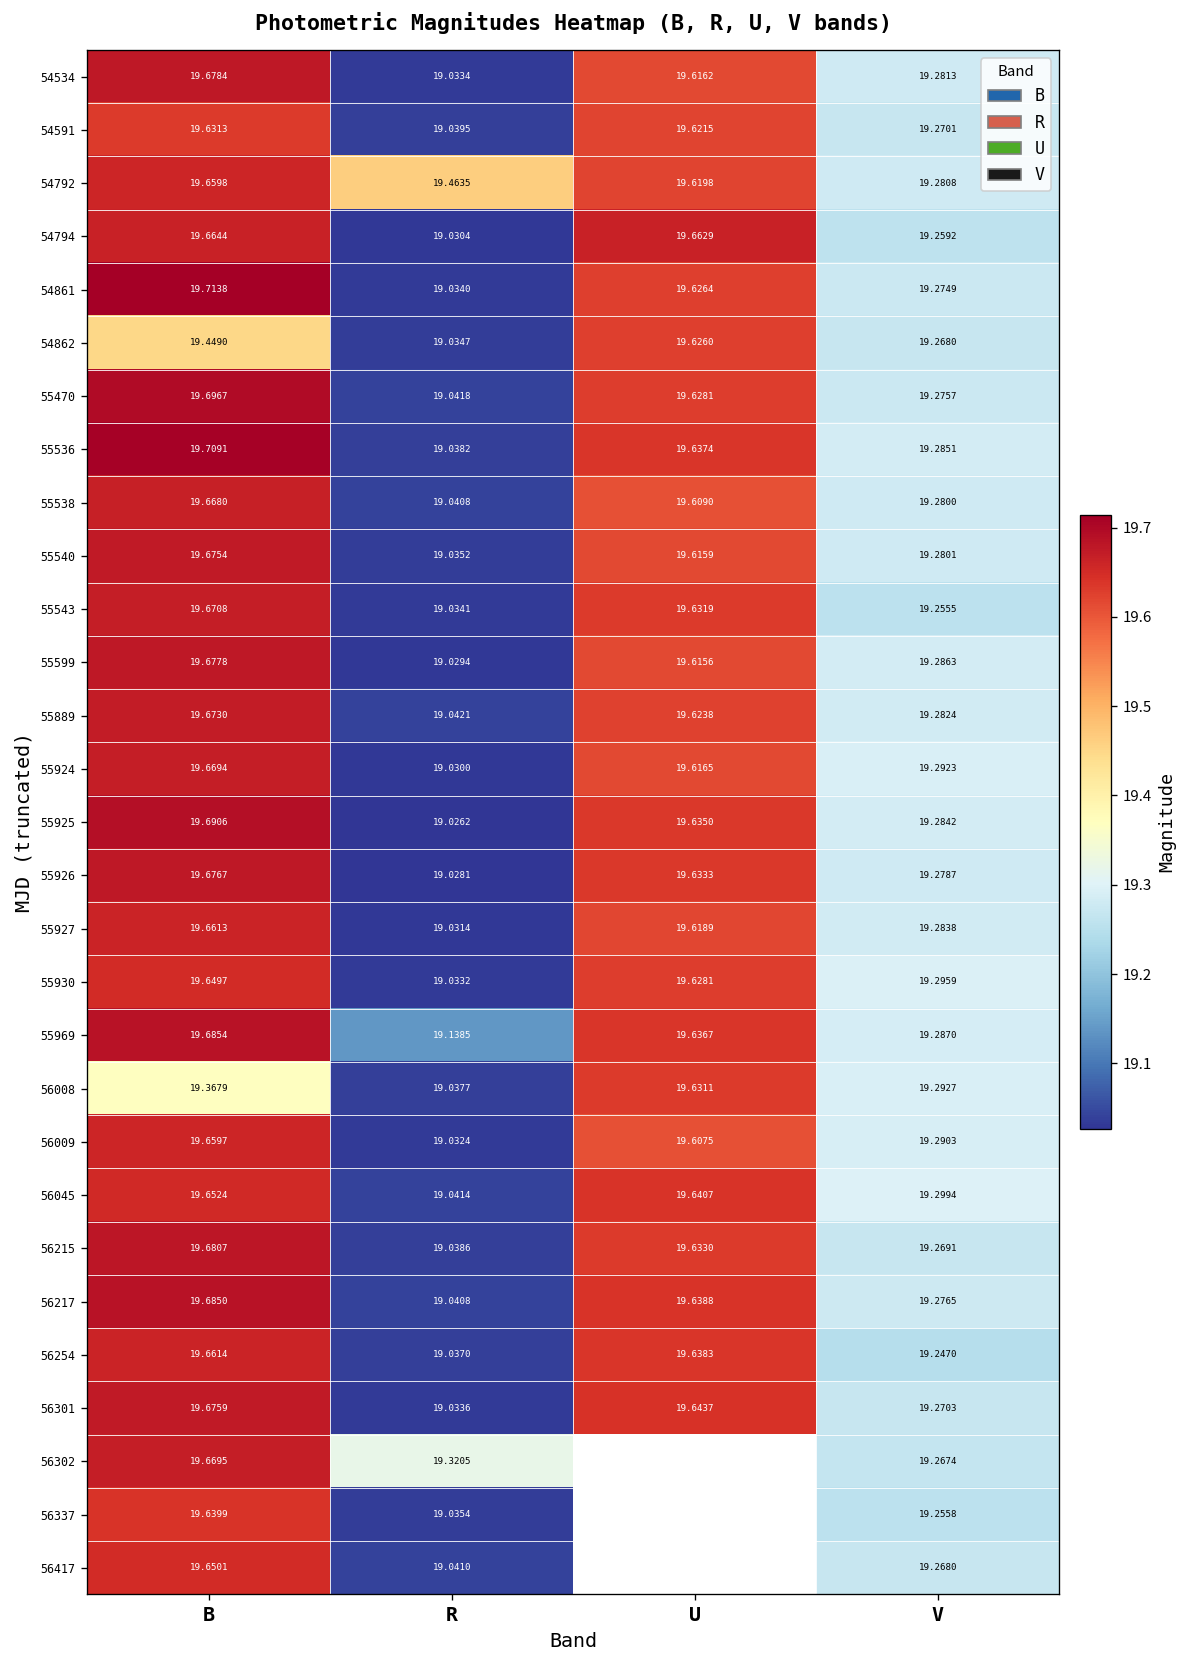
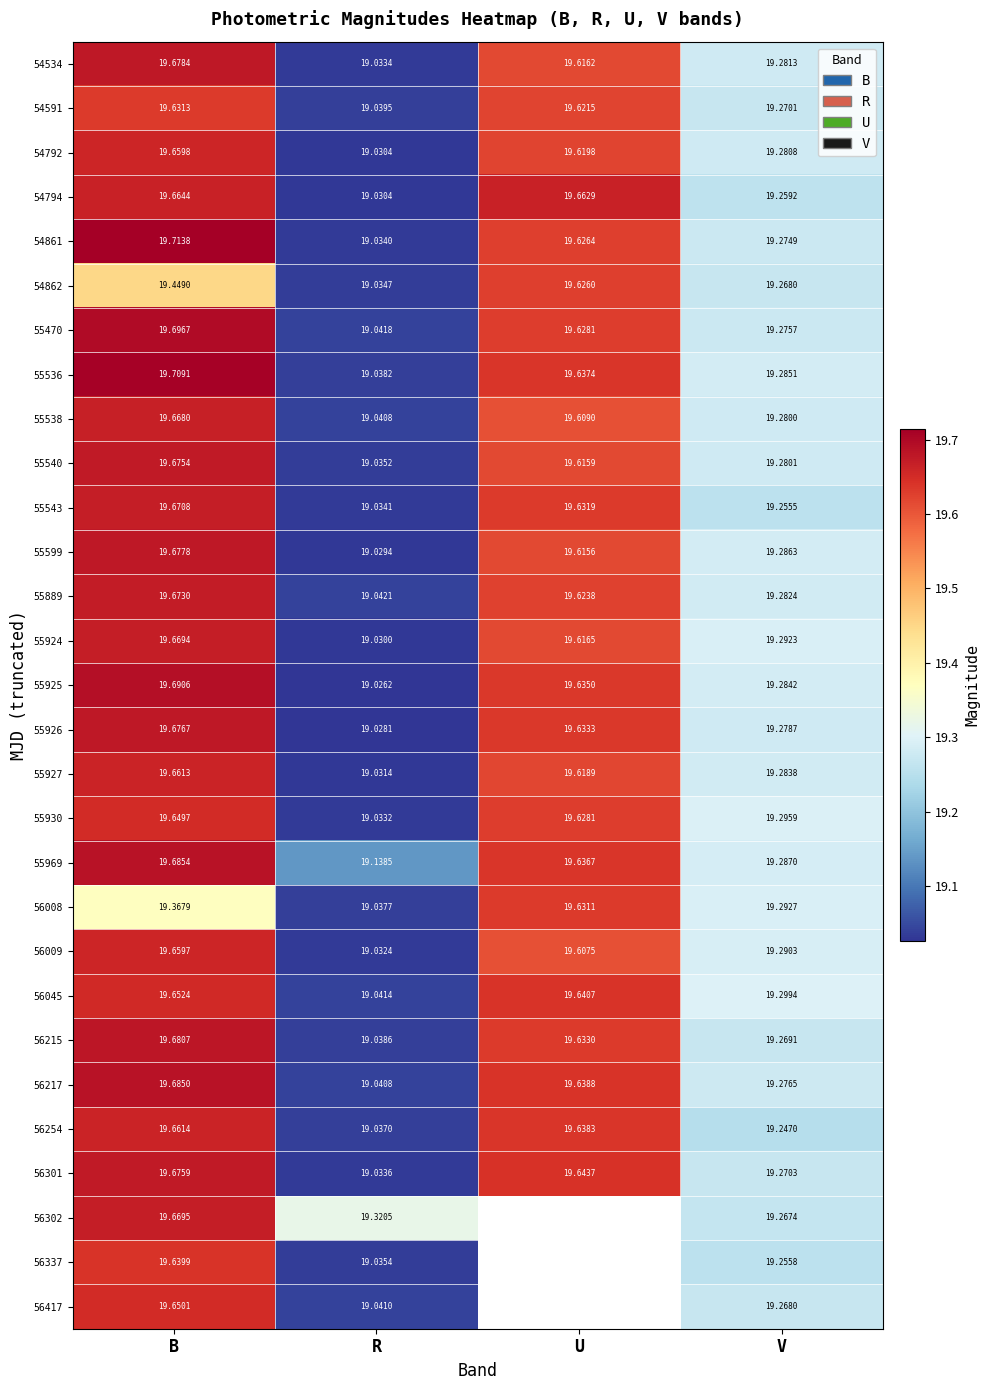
  {
    "54534": {
      "B": 19.6784,
      "R": 19.0334,
      "U": 19.6162,
      "V": 19.2813
    },
    "54591": {
      "B": 19.6313,
      "R": 19.0395,
      "U": 19.6215,
      "V": 19.2701
    },
    "54792": {
      "B": 19.6598,
-     "R": 19.4635,
+     "R": 19.0304,
      "U": 19.6198,
      "V": 19.2808
    },
    "54794": {
      "B": 19.6644,
      "R": 19.0304,
      "U": 19.6629,
      "V": 19.2592
    },
    "54861": {
      "B": 19.7138,
      "R": 19.0340,
      "U": 19.6264,
      "V": 19.2749
    },
    "54862": {
      "B": 19.4490,
      "R": 19.0347,
      "U": 19.6260,
      "V": 19.2680
    },
    "55470": {
      "B": 19.6967,
      "R": 19.0418,
      "U": 19.6281,
      "V": 19.2757
    },
    "55536": {
      "B": 19.7091,
      "R": 19.0382,
      "U": 19.6374,
      "V": 19.2851
    },
    "55538": {
      "B": 19.6680,
      "R": 19.0408,
      "U": 19.6090,
      "V": 19.2800
    },
    "55540": {
      "B": 19.6754,
      "R": 19.0352,
      "U": 19.6159,
      "V": 19.2801
    },
    "55543": {
      "B": 19.6708,
      "R": 19.0341,
      "U": 19.6319,
      "V": 19.2555
    },
    "55599": {
      "B": 19.6778,
      "R": 19.0294,
      "U": 19.6156,
      "V": 19.2863
    },
    "55889": {
      "B": 19.6730,
      "R": 19.0421,
      "U": 19.6238,
      "V": 19.2824
    },
    "55924": {
      "B": 19.6694,
      "R": 19.0300,
      "U": 19.6165,
      "V": 19.2923
    },
    "55925": {
      "B": 19.6906,
      "R": 19.0262,
      "U": 19.6350,
      "V": 19.2842
    },
    "55926": {
      "B": 19.6767,
      "R": 19.0281,
      "U": 19.6333,
      "V": 19.2787
    },
    "55927": {
      "B": 19.6613,
      "R": 19.0314,
      "U": 19.6189,
      "V": 19.2838
    },
    "55930": {
      "B": 19.6497,
      "R": 19.0332,
      "U": 19.6281,
      "V": 19.2959
    },
    "55969": {
      "B": 19.6854,
      "R": 19.1385,
      "U": 19.6367,
      "V": 19.2870
    },
    "56008": {
      "B": 19.3679,
      "R": 19.0377,
      "U": 19.6311,
      "V": 19.2927
    },
    "56009": {
      "B": 19.6597,
      "R": 19.0324,
      "U": 19.6075,
      "V": 19.2903
    },
    "56045": {
      "B": 19.6524,
      "R": 19.0414,
      "U": 19.6407,
      "V": 19.2994
    },
    "56215": {
      "B": 19.6807,
      "R": 19.0386,
      "U": 19.6330,
      "V": 19.2691
    },
    "56217": {
      "B": 19.6850,
      "R": 19.0408,
      "U": 19.6388,
      "V": 19.2765
    },
    "56254": {
      "B": 19.6614,
      "R": 19.0370,
      "U": 19.6383,
      "V": 19.2470
    },
    "56301": {
      "B": 19.6759,
      "R": 19.0336,
      "U": 19.6437,
      "V": 19.2703
    },
    "56302": {
      "B": 19.6695,
      "R": 19.3205,
      "V": 19.2674
    },
    "56337": {
      "B": 19.6399,
      "R": 19.0354,
      "V": 19.2558
    },
    "56417": {
      "B": 19.6501,
      "R": 19.0410,
      "V": 19.2680
    }
  }
